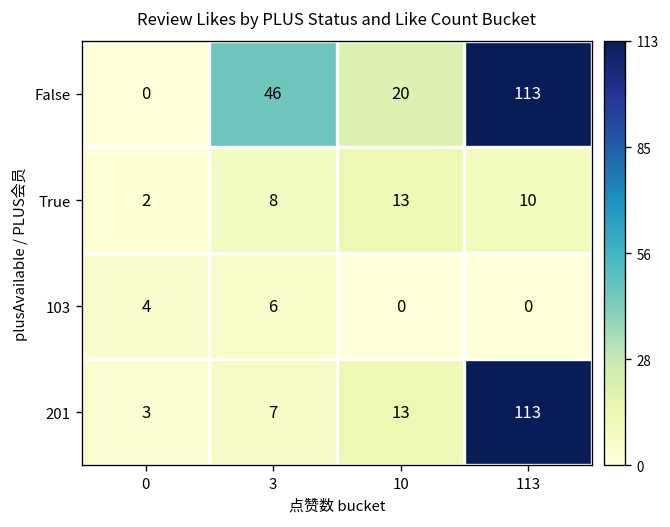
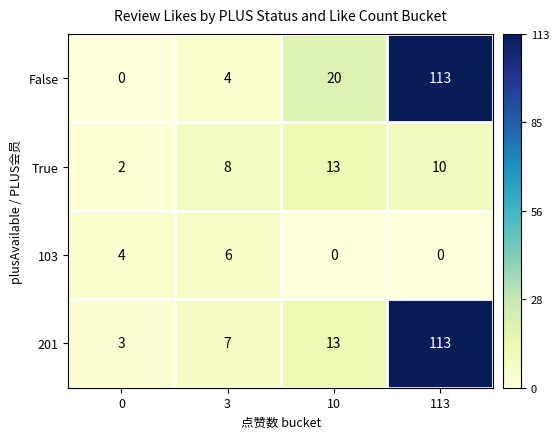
  {
    "False": {
      "0": 0,
-     "3": 46,
+     "3": 4,
      "10": 20,
      "113": 113
    },
    "True": {
      "0": 2,
      "3": 8,
      "10": 13,
      "113": 10
    },
    "103": {
      "0": 4,
      "3": 6,
      "10": 0,
      "113": 0
    },
    "201": {
      "0": 3,
      "3": 7,
      "10": 13,
      "113": 113
    }
  }
